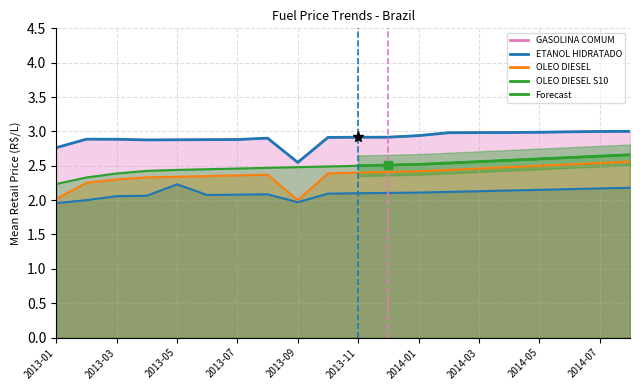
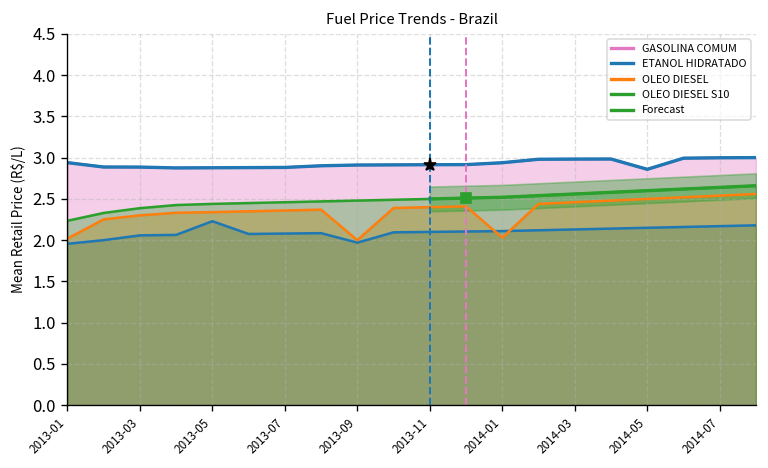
  {
    "GASOLINA COMUM": {
-     "2013-01": 2.8,
+     "2013-01": 2.9,
      "2013-03": 2.9,
      "2013-05": 2.9,
      "2013-07": 2.9,
-     "2013-09": 2.5,
+     "2013-09": 2.9,
      "2014-01": 2.9,
      "2014-03": 3.0,
-     "2014-05": 3.0,
+     "2014-05": 2.9,
      "2014-07": 3.0
    },
    "ETANOL HIDRATADO": {
      "2013-01": 2.0,
      "2013-03": 2.1,
      "2013-05": 2.2,
      "2013-07": 2.1,
      "2013-11": 2.1,
      "2014-01": 2.1,
      "2014-03": 2.1,
      "2014-05": 2.2,
      "2014-07": 2.2
    },
    "OLEO DIESEL": {
      "2013-01": 2.0,
      "2013-03": 2.3,
      "2013-05": 2.3,
      "2013-07": 2.4,
      "2013-11": 2.4,
-     "2014-01": 2.4,
+     "2014-01": 2.0,
      "2014-03": 2.5,
      "2014-05": 2.5,
      "2014-07": 2.5
    }
  }
